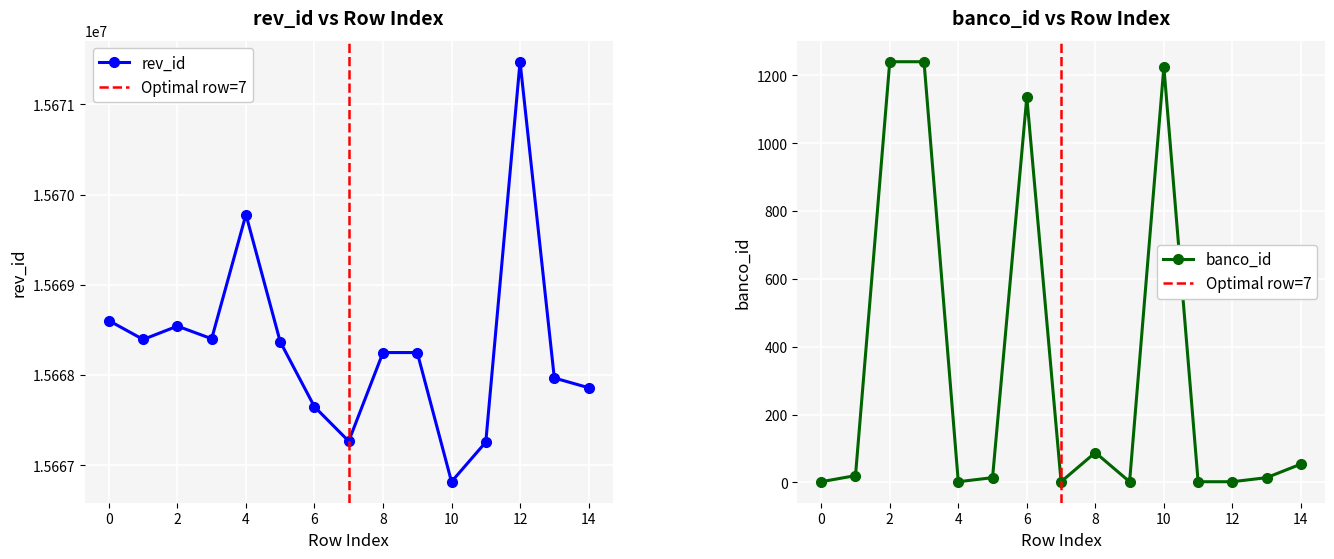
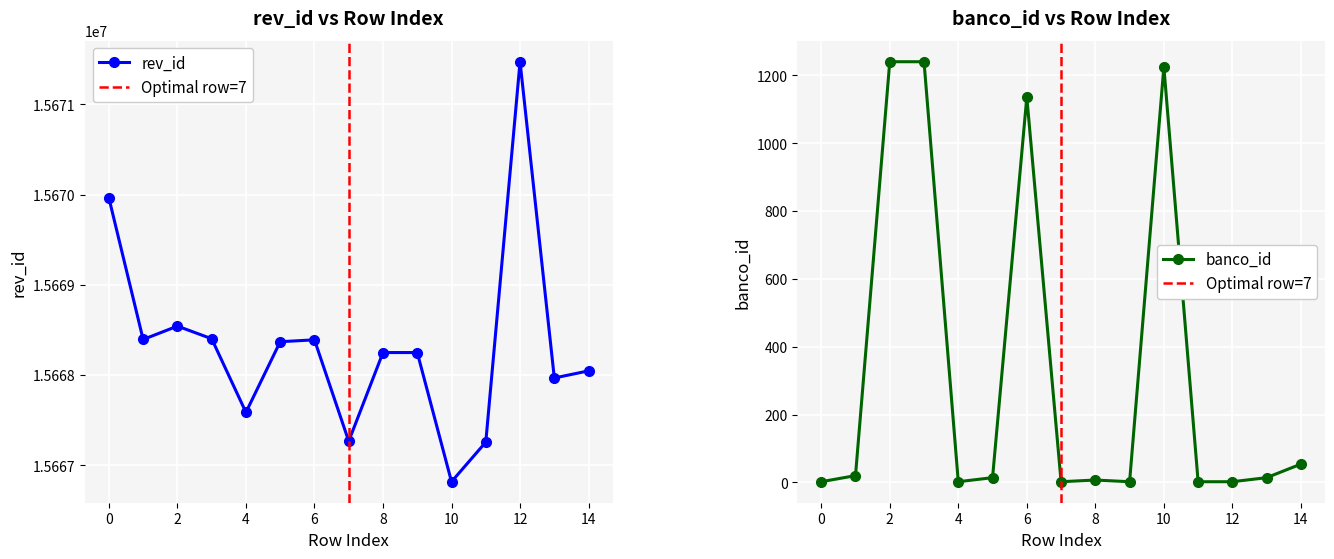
  {
    "rev_id vs Row Index": {
-     "0": 15668600,
+     "0": 15670000,
      "2": 15668500,
-     "4": 15669800,
-     "6": 15667600,
+     "4": 15667600,
+     "6": 15668400,
      "8": 15668200,
      "10": 15666800,
      "12": 15671500,
-     "14": 15667900
+     "14": 15668000
    },
    "banco_id vs Row Index": {
      "0": 0,
      "2": 1240,
      "4": 0,
      "6": 1140,
-     "8": 90,
+     "8": 10,
      "10": 1230,
      "12": 0,
      "14": 50
    }
  }
